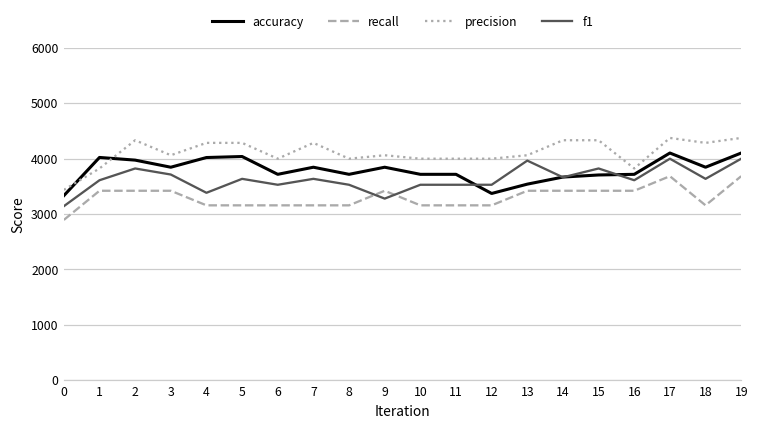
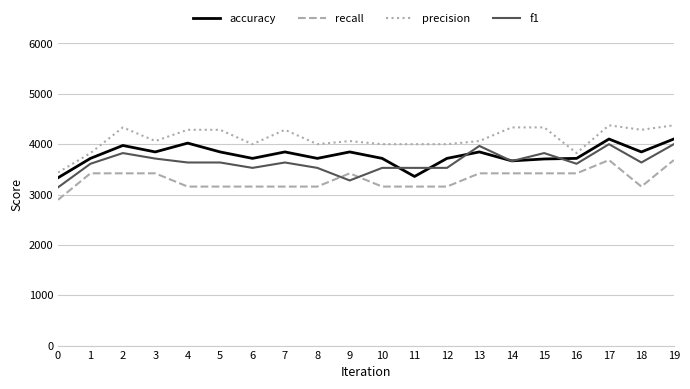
  {
    "accuracy": {
      "0": 3300,
-     "1": 4000,
+     "1": 3700,
      "2": 4000,
      "3": 3800,
      "4": 4000,
-     "5": 4000,
+     "5": 3800,
      "6": 3700,
      "7": 3800,
      "8": 3700,
      "9": 3800,
      "10": 3700,
-     "11": 3700,
-     "12": 3400,
-     "13": 3500,
+     "11": 3400,
+     "12": 3700,
+     "13": 3800,
      "15": 3700,
      "16": 3700,
      "17": 4100,
      "18": 3800,
      "19": 4100
    },
    "f1": {
      "0": 3100,
      "1": 3600,
      "2": 3800,
      "3": 3700,
-     "4": 3400,
+     "4": 3600,
      "5": 3600,
      "6": 3500,
      "7": 3600,
      "8": 3500,
      "9": 3300,
      "10": 3500,
      "11": 3500,
      "12": 3500,
      "13": 4000,
      "15": 3800,
      "16": 3600,
      "17": 4000,
      "18": 3600,
      "19": 4000
    }
  }
